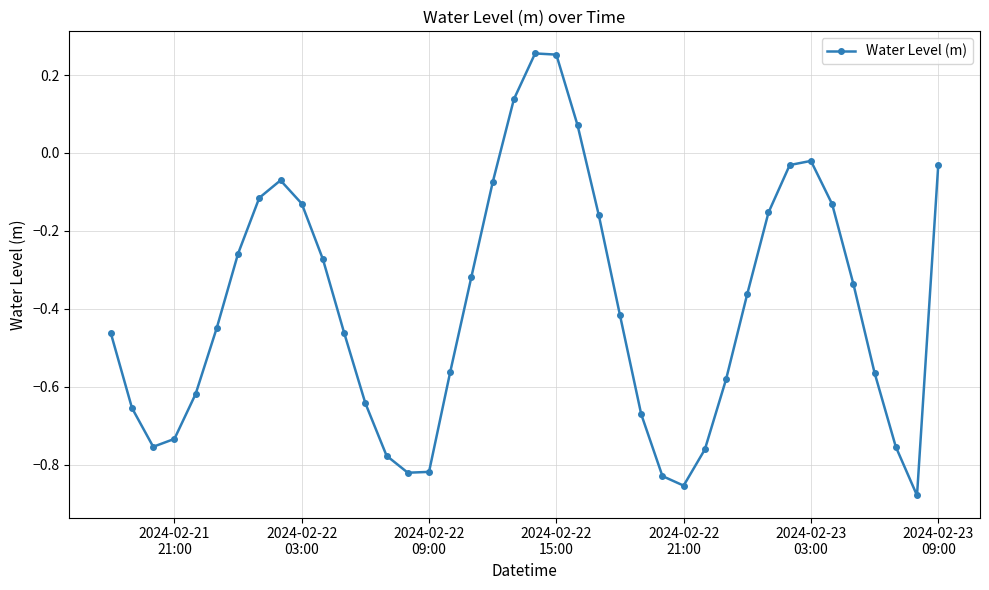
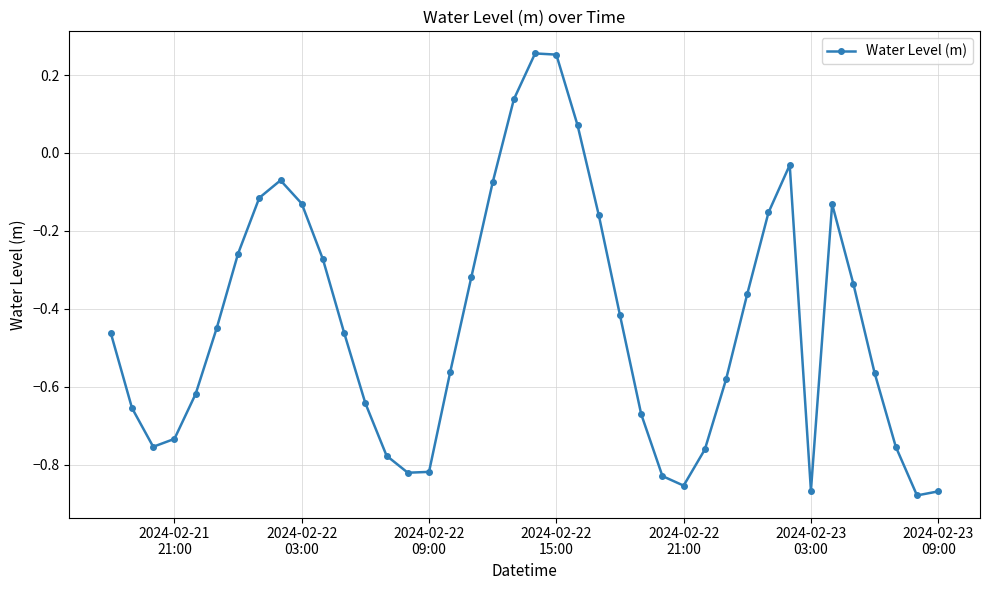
  {
    "2024-02-21 21:00": -0.73,
    "2024-02-22 03:00": -0.13,
    "2024-02-22 09:00": -0.82,
    "2024-02-22 15:00": 0.25,
    "2024-02-22 21:00": -0.85,
-   "2024-02-23 03:00": -0.02,
-   "2024-02-23 09:00": -0.03
+   "2024-02-23 03:00": -0.87,
+   "2024-02-23 09:00": -0.87
  }
